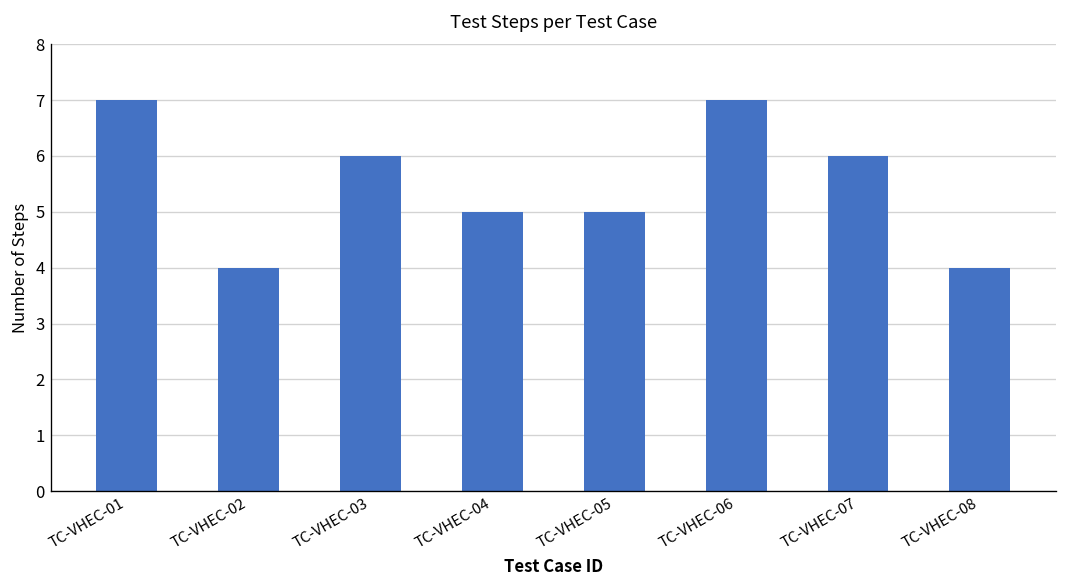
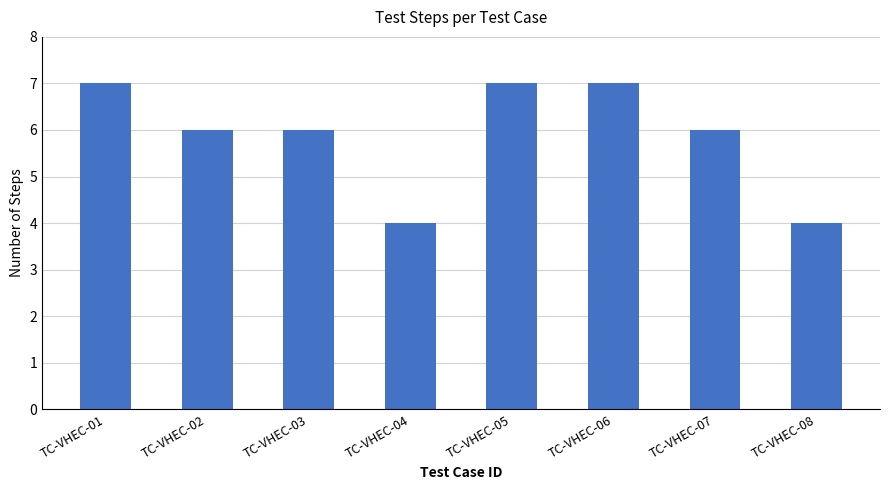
  {
    "TC-VHEC-01": 7,
-   "TC-VHEC-02": 4,
+   "TC-VHEC-02": 6,
    "TC-VHEC-03": 6,
-   "TC-VHEC-04": 5,
-   "TC-VHEC-05": 5,
+   "TC-VHEC-04": 4,
+   "TC-VHEC-05": 7,
    "TC-VHEC-06": 7,
    "TC-VHEC-07": 6,
    "TC-VHEC-08": 4
  }
